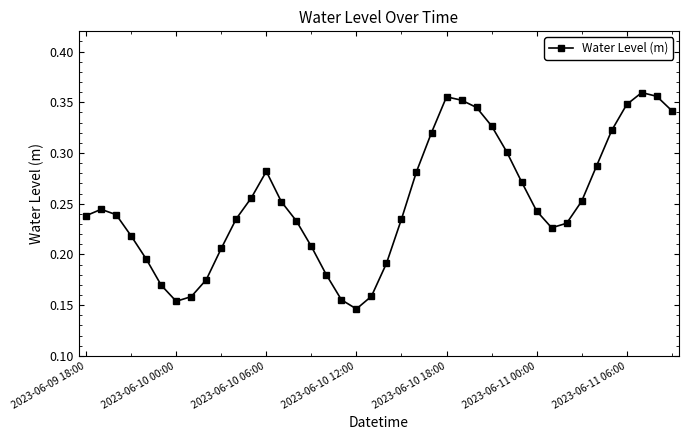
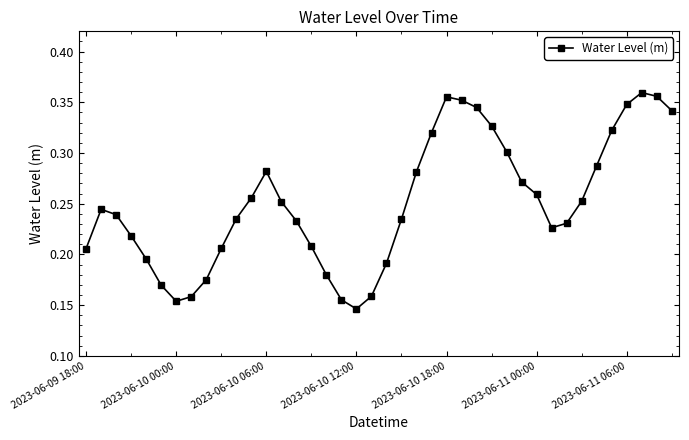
  {
-   "2023-06-09 18:00": 0.238,
+   "2023-06-09 18:00": 0.206,
    "2023-06-10 00:00": 0.154,
    "2023-06-10 06:00": 0.282,
    "2023-06-10 12:00": 0.146,
    "2023-06-10 18:00": 0.355,
-   "2023-06-11 00:00": 0.243,
+   "2023-06-11 00:00": 0.259,
    "2023-06-11 06:00": 0.348
  }
